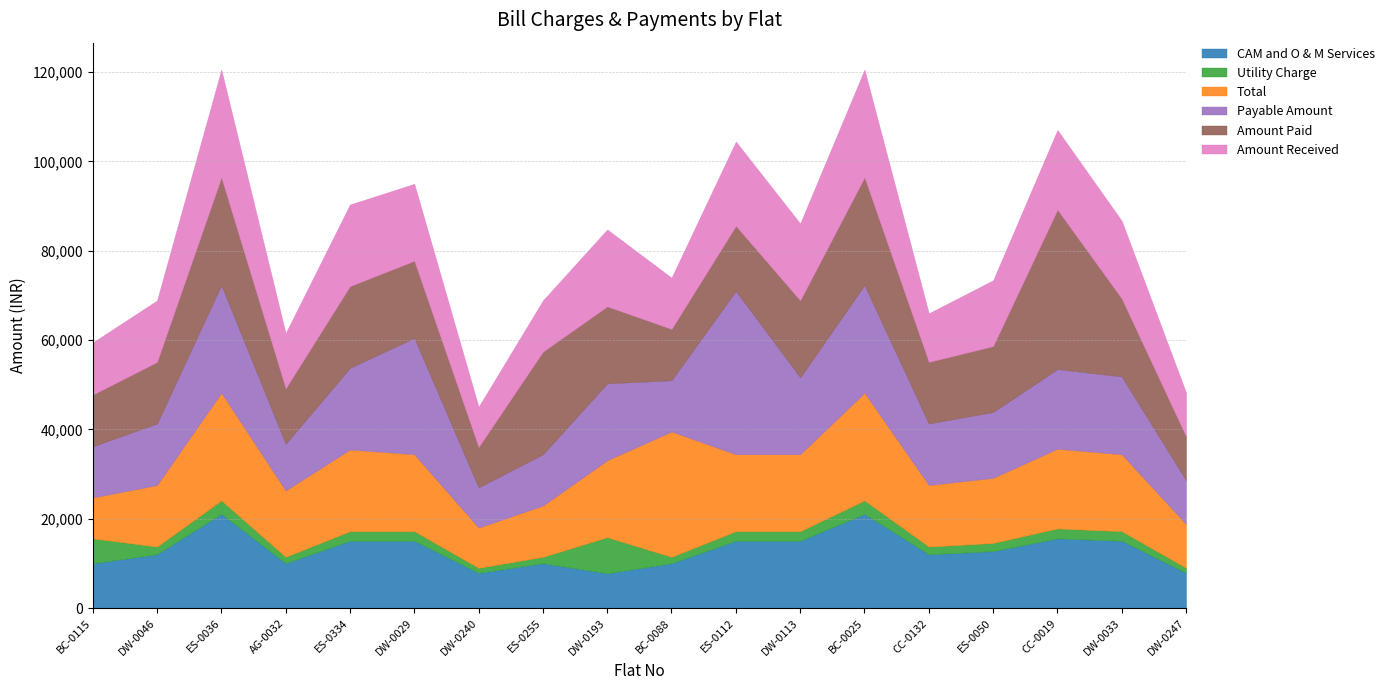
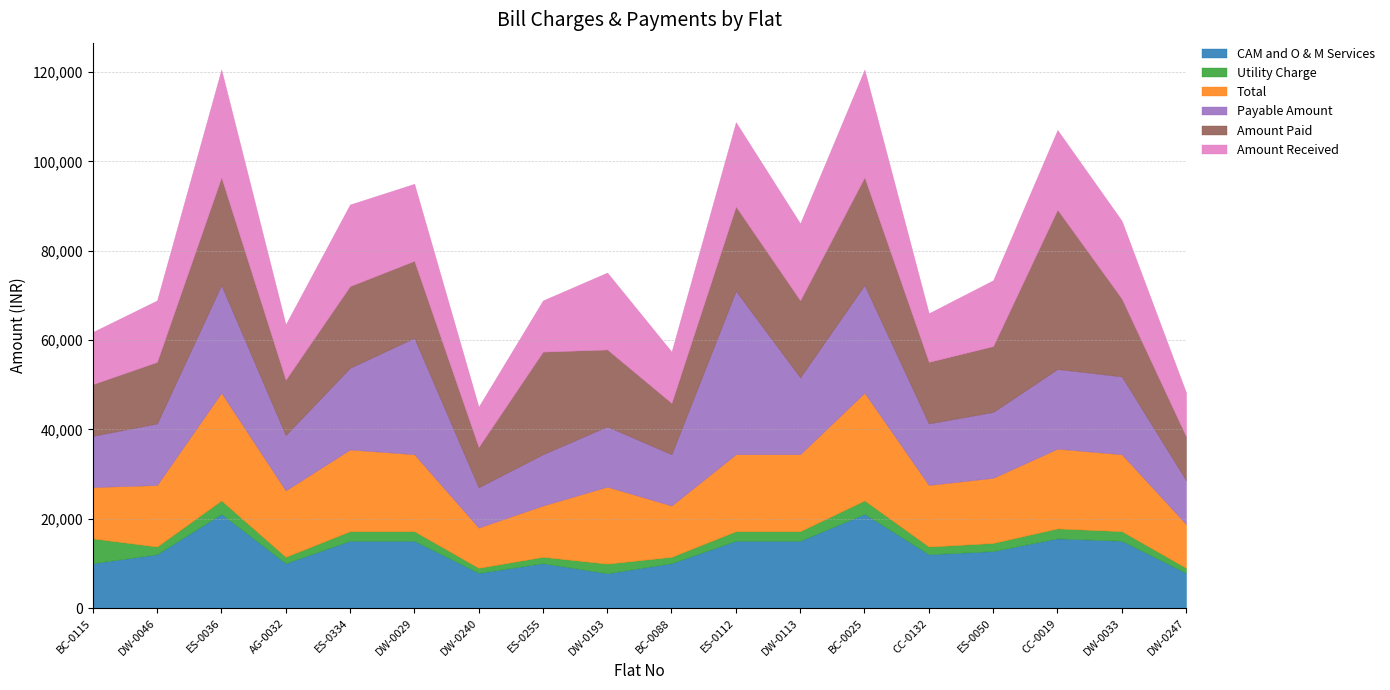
  {
    "CAM and O & M Services": {
      "BC-0115": "10,000",
      "DW-0046": "12,000",
      "ES-0036": "21,000",
      "AG-0032": "10,000",
      "ES-0334": "15,000",
      "DW-0029": "15,000",
      "DW-0240": "8,000",
      "ES-0255": "10,000",
      "DW-0193": "8,000",
      "BC-0088": "10,000",
      "ES-0112": "15,000",
      "DW-0113": "15,000",
      "BC-0025": "21,000",
      "CC-0132": "12,000",
      "ES-0050": "13,000",
      "CC-0019": "16,000",
      "DW-0033": "15,000",
      "DW-0247": "8,000"
    },
    "Utility Charge": {
      "BC-0115": "6,000",
      "DW-0046": "2,000",
      "ES-0036": "3,000",
      "AG-0032": "1,000",
      "ES-0334": "2,000",
      "DW-0029": "2,000",
      "DW-0240": "1,000",
      "ES-0255": "1,000",
-     "DW-0193": "8,000",
+     "DW-0193": "2,000",
      "BC-0088": "1,000",
      "ES-0112": "2,000",
      "DW-0113": "2,000",
      "BC-0025": "3,000",
      "CC-0132": "2,000",
      "ES-0050": "2,000",
      "CC-0019": "2,000",
      "DW-0033": "2,000",
      "DW-0247": "1,000"
    },
    "Total": {
-     "BC-0115": "9,000",
+     "BC-0115": "11,000",
      "DW-0046": "14,000",
      "ES-0036": "24,000",
      "AG-0032": "15,000",
      "ES-0334": "18,000",
      "DW-0029": "17,000",
      "DW-0240": "9,000",
      "ES-0255": "11,000",
      "DW-0193": "17,000",
-     "BC-0088": "28,000",
+     "BC-0088": "11,000",
      "ES-0112": "17,000",
      "DW-0113": "17,000",
      "BC-0025": "24,000",
      "CC-0132": "14,000",
      "ES-0050": "15,000",
      "CC-0019": "18,000",
      "DW-0033": "17,000",
      "DW-0247": "10,000"
    },
    "Payable Amount": {
      "BC-0115": "11,000",
      "DW-0046": "14,000",
      "ES-0036": "24,000",
-     "AG-0032": "10,000",
+     "AG-0032": "12,000",
      "ES-0334": "18,000",
      "DW-0029": "26,000",
      "DW-0240": "9,000",
      "ES-0255": "11,000",
-     "DW-0193": "17,000",
+     "DW-0193": "13,000",
      "BC-0088": "11,000",
      "ES-0112": "37,000",
      "DW-0113": "17,000",
      "BC-0025": "24,000",
      "CC-0132": "14,000",
      "ES-0050": "15,000",
      "CC-0019": "18,000",
      "DW-0033": "17,000",
      "DW-0247": "10,000"
    },
    "Amount Paid": {
      "BC-0115": "12,000",
      "DW-0046": "14,000",
      "ES-0036": "24,000",
      "AG-0032": "12,000",
      "ES-0334": "18,000",
      "DW-0029": "17,000",
      "DW-0240": "9,000",
      "ES-0255": "23,000",
      "DW-0193": "17,000",
      "BC-0088": "11,000",
-     "ES-0112": "15,000",
+     "ES-0112": "19,000",
      "DW-0113": "17,000",
      "BC-0025": "24,000",
      "CC-0132": "14,000",
      "ES-0050": "15,000",
      "CC-0019": "36,000",
      "DW-0033": "17,000",
      "DW-0247": "10,000"
    },
    "Amount Received": {
      "BC-0115": "12,000",
      "DW-0046": "14,000",
      "ES-0036": "24,000",
      "AG-0032": "12,000",
      "ES-0334": "18,000",
      "DW-0029": "17,000",
      "DW-0240": "9,000",
      "ES-0255": "11,000",
      "DW-0193": "17,000",
      "BC-0088": "11,000",
      "ES-0112": "19,000",
      "DW-0113": "17,000",
      "BC-0025": "24,000",
      "CC-0132": "11,000",
      "ES-0050": "15,000",
      "CC-0019": "18,000",
      "DW-0033": "17,000",
      "DW-0247": "10,000"
    }
  }
